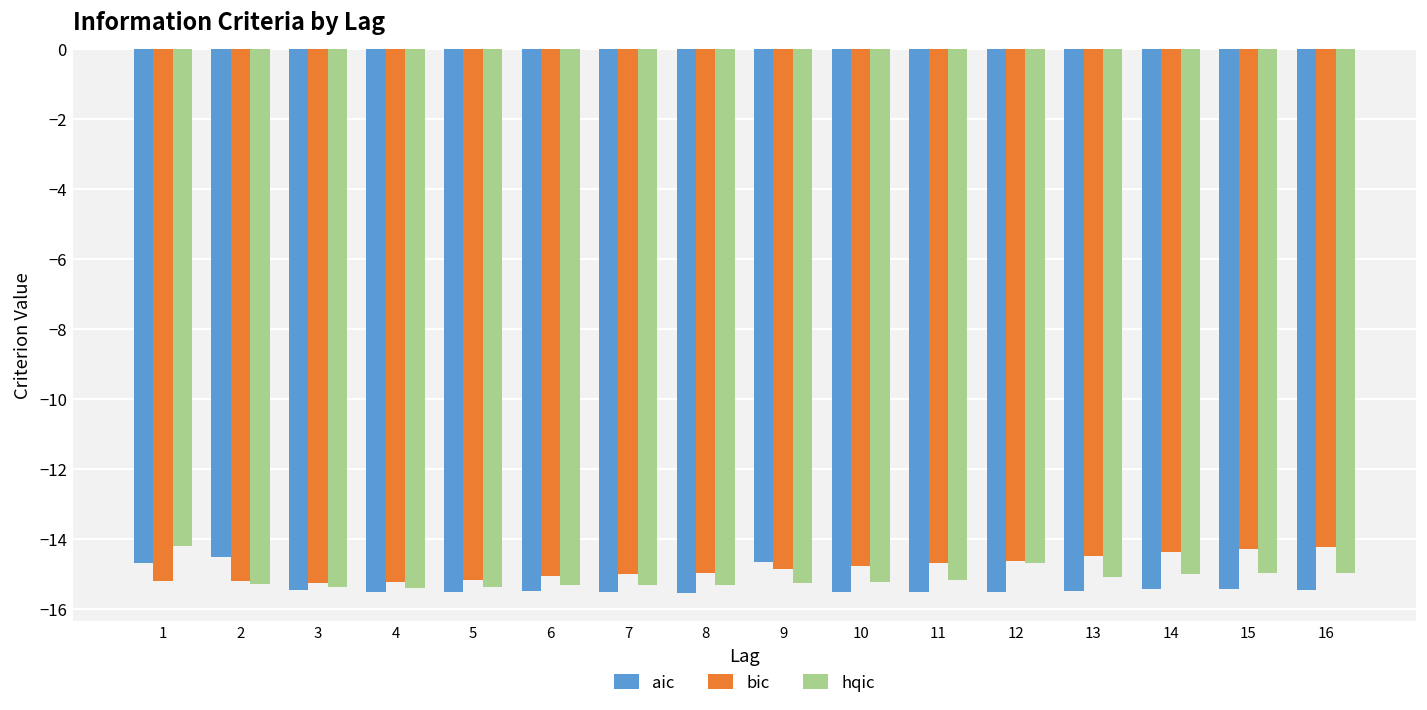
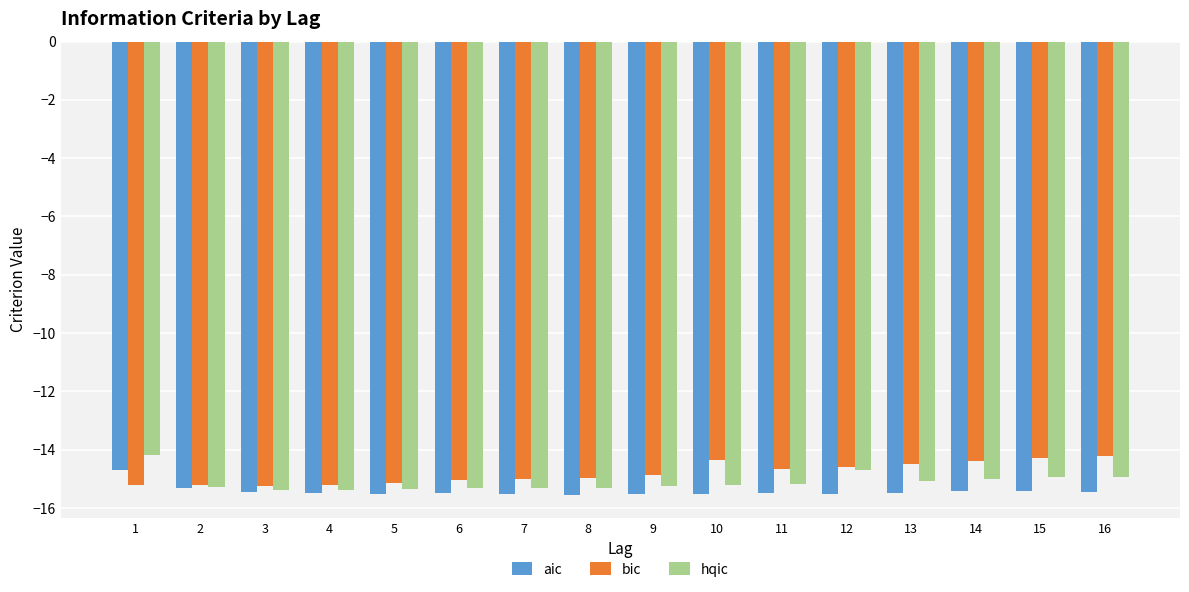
  {
    "aic": {
      "1": -14.7,
-     "2": -14.5,
+     "2": -15.3,
      "3": -15.4,
      "4": -15.5,
      "5": -15.5,
      "6": -15.5,
      "7": -15.5,
      "8": -15.6,
-     "9": -14.7,
+     "9": -15.5,
      "10": -15.5,
      "11": -15.5,
      "12": -15.5,
      "13": -15.5,
      "14": -15.4,
      "15": -15.4,
      "16": -15.4
    },
    "bic": {
      "1": -15.2,
      "2": -15.2,
      "3": -15.3,
      "4": -15.2,
      "5": -15.2,
      "6": -15.0,
      "7": -15.0,
      "8": -15.0,
      "9": -14.9,
-     "10": -14.8,
+     "10": -14.3,
      "11": -14.7,
      "12": -14.6,
      "13": -14.5,
      "14": -14.4,
      "15": -14.3,
      "16": -14.2
    },
    "hqic": {
      "1": -14.2,
      "2": -15.3,
      "3": -15.4,
      "4": -15.4,
      "5": -15.4,
      "6": -15.3,
      "7": -15.3,
      "8": -15.3,
      "9": -15.3,
      "10": -15.2,
      "11": -15.2,
      "12": -14.7,
      "13": -15.1,
      "14": -15.0,
      "15": -15.0,
      "16": -15.0
    }
  }
